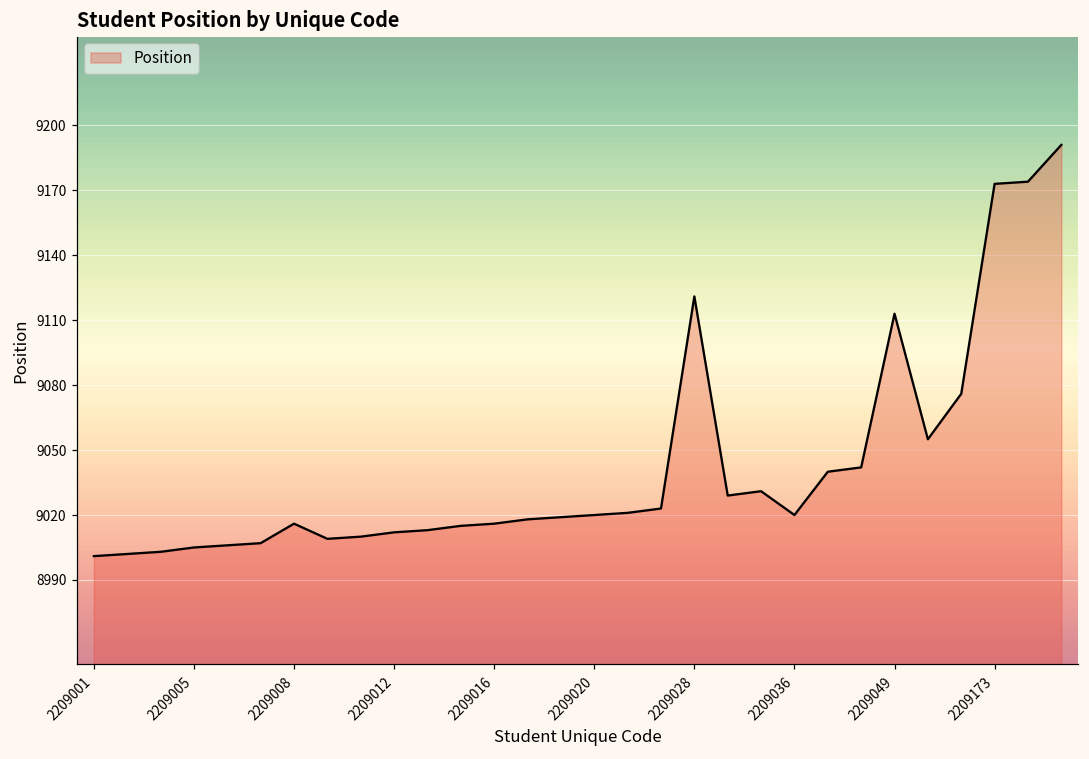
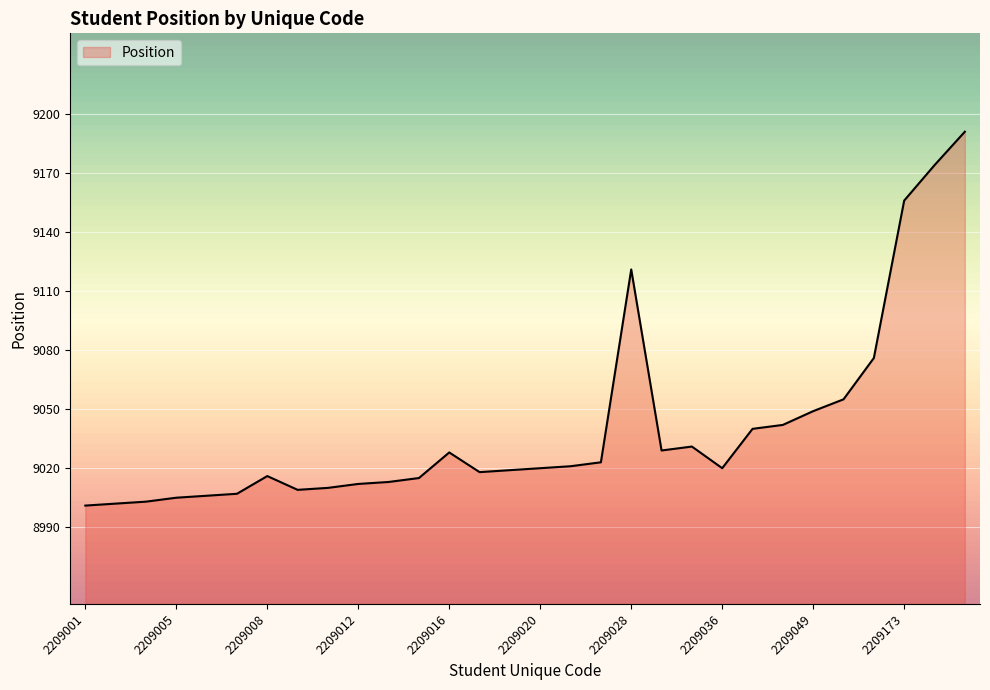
  {
    "2209001": 9001,
    "2209005": 9005,
    "2209008": 9016,
    "2209012": 9012,
-   "2209016": 9016,
+   "2209016": 9028,
    "2209020": 9020,
    "2209028": 9121,
    "2209036": 9020,
-   "2209049": 9113,
-   "2209173": 9173
+   "2209049": 9049,
+   "2209173": 9156
  }
